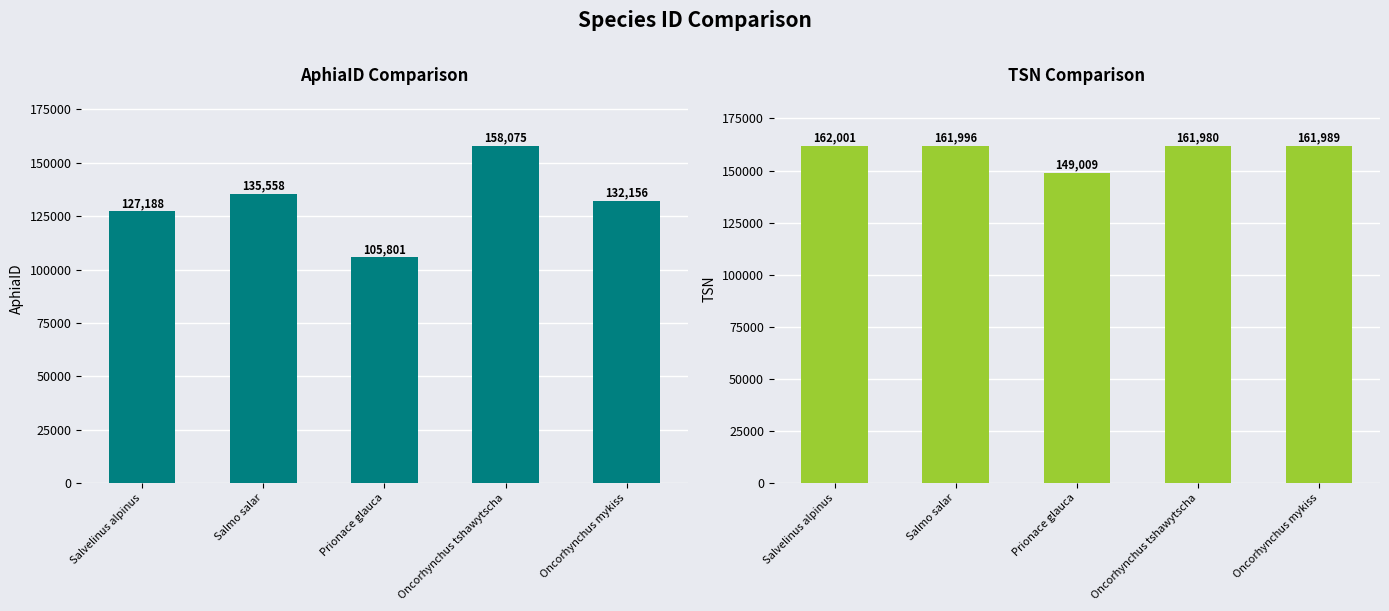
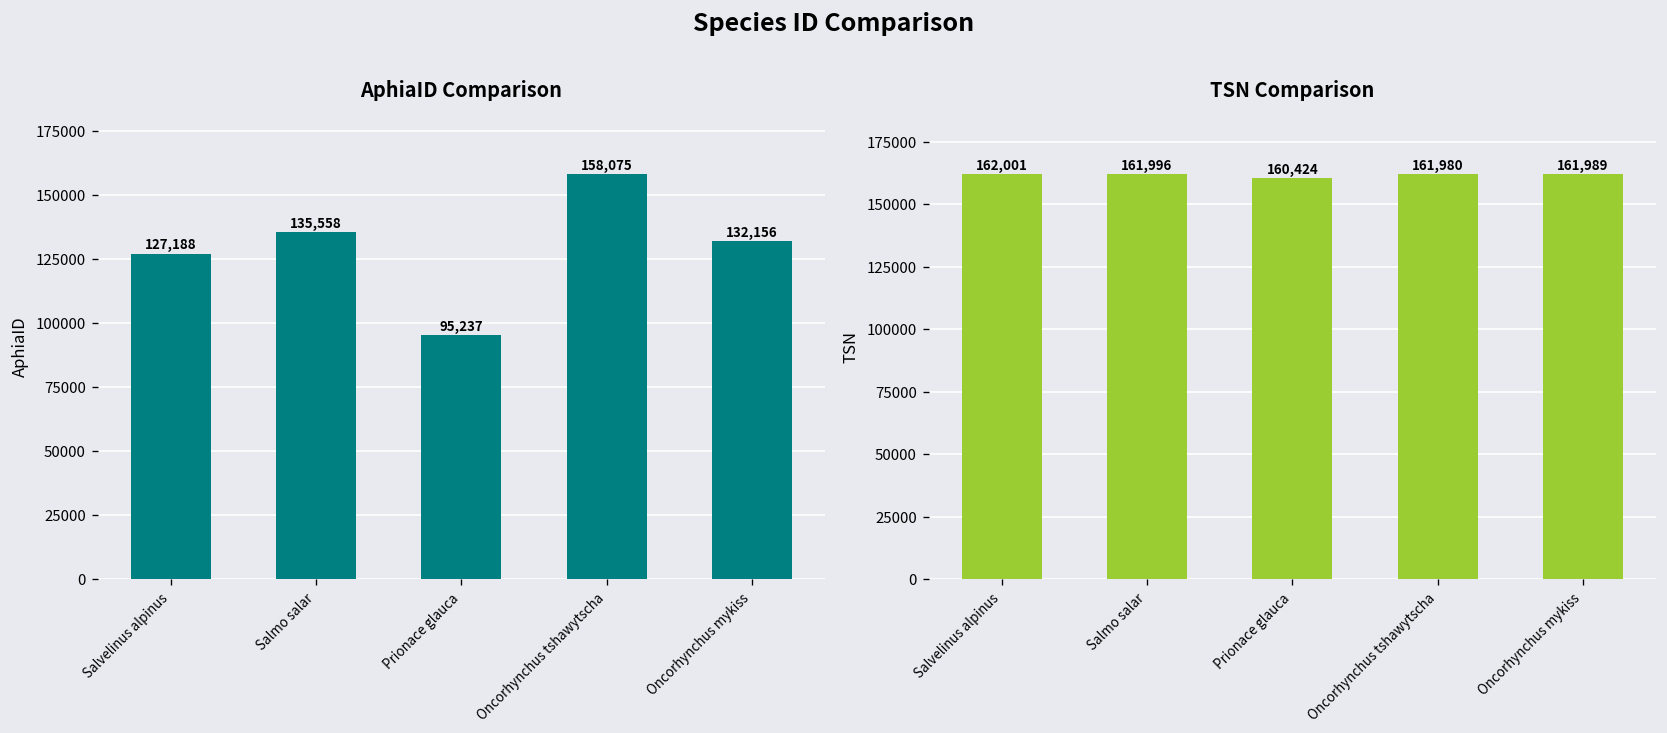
  {
    "AphiaID Comparison": {
      "Salvelinus alpinus": "127,188",
      "Salmo salar": "135,558",
-     "Prionace glauca": "105,801",
+     "Prionace glauca": "95,237",
      "Oncorhynchus tshawytscha": "158,075",
      "Oncorhynchus mykiss": "132,156"
    },
    "TSN Comparison": {
      "Salvelinus alpinus": "162,001",
      "Salmo salar": "161,996",
-     "Prionace glauca": "149,009",
+     "Prionace glauca": "160,424",
      "Oncorhynchus tshawytscha": "161,980",
      "Oncorhynchus mykiss": "161,989"
    }
  }
